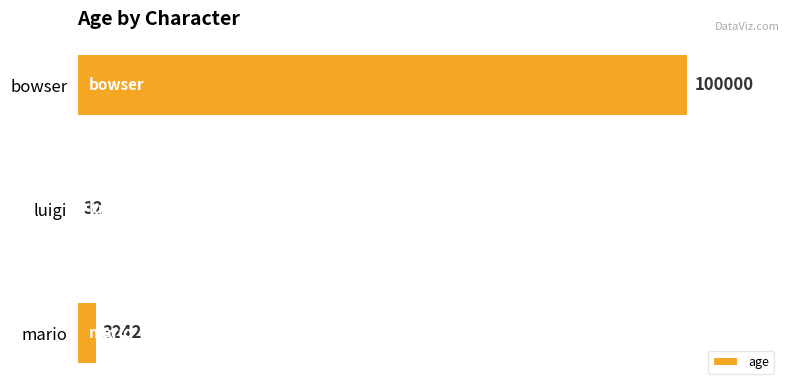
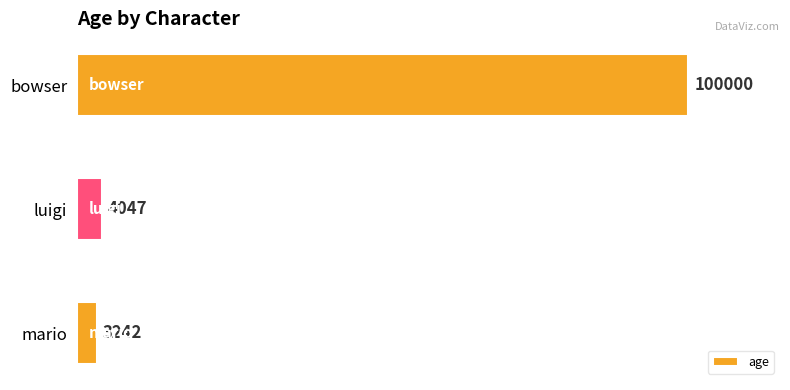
  {
    "bowser": 100000,
-   "luigi": 32,
+   "luigi": 4047,
    "mario": 3242
  }
